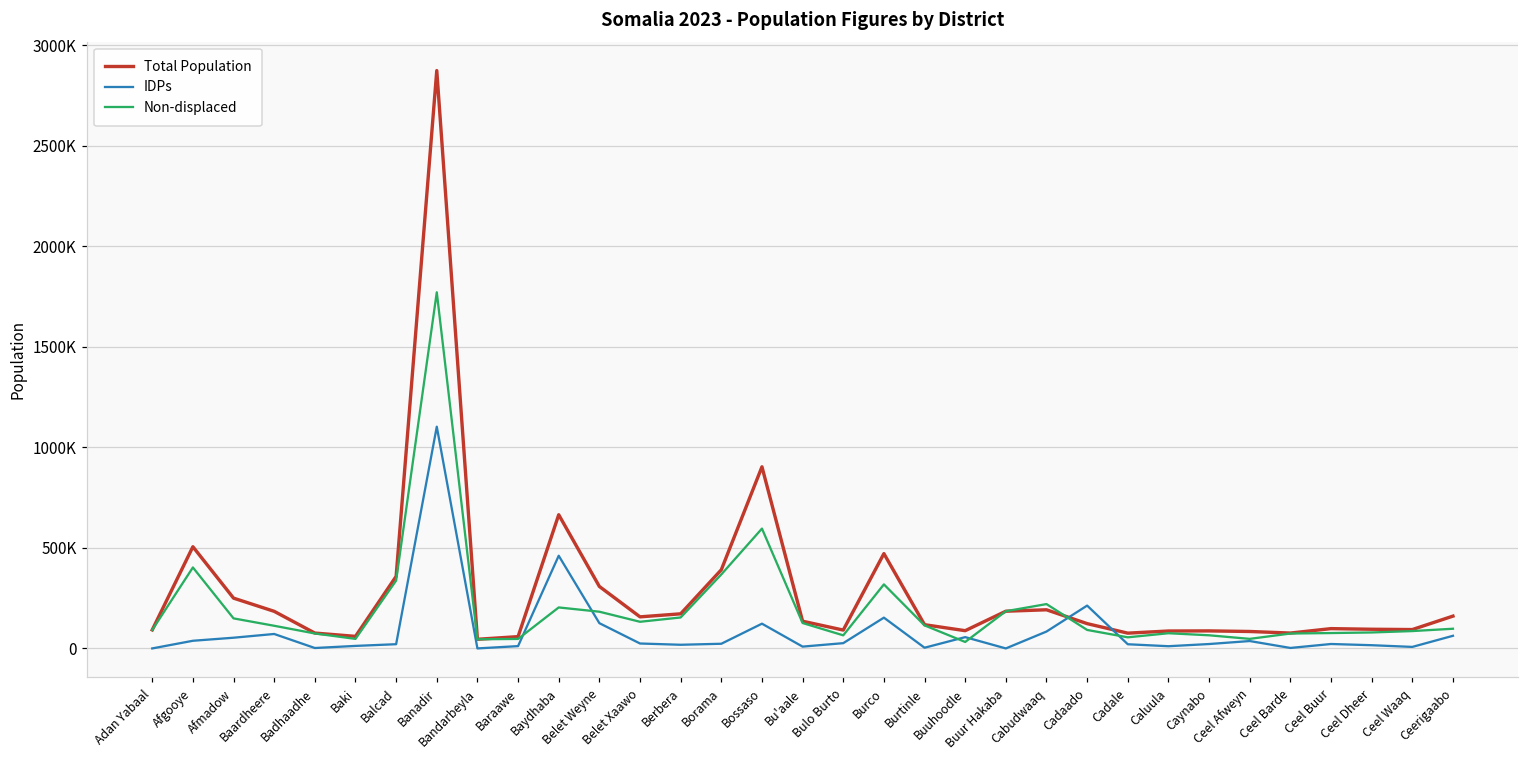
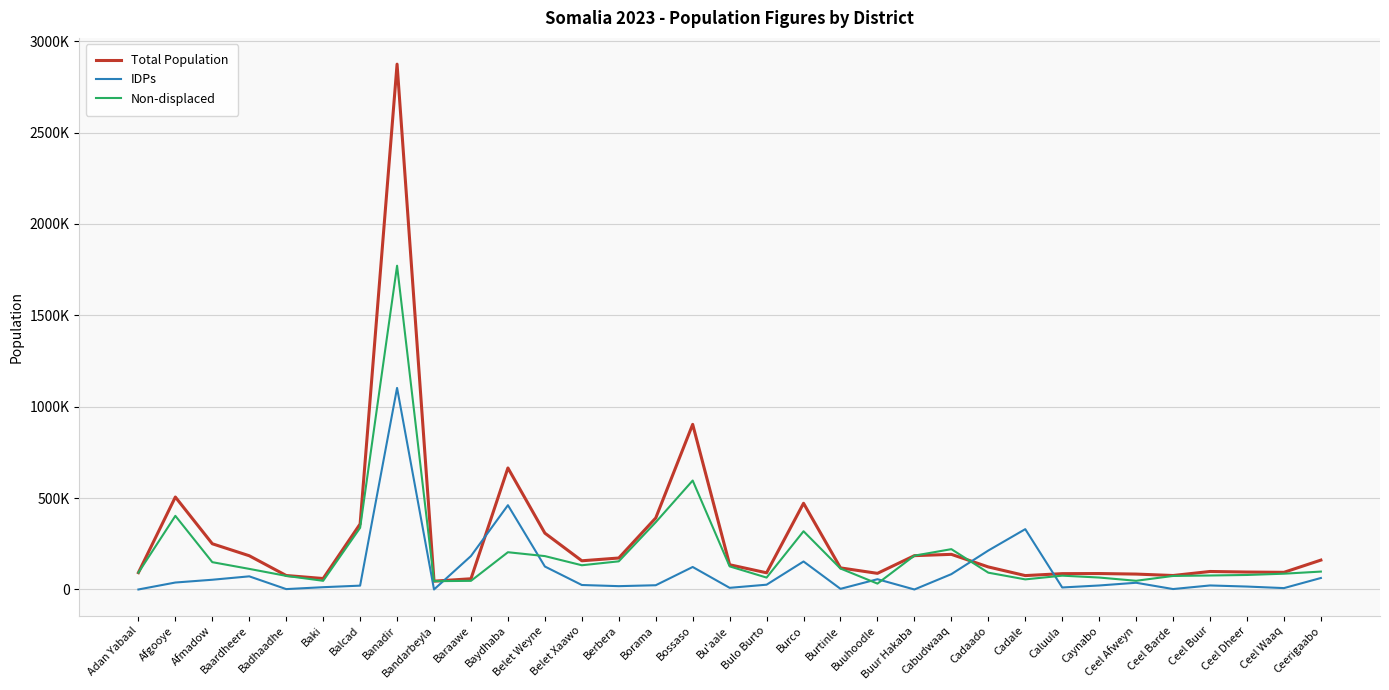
  {
    "Total Population": {
      "Afgooye": 510000,
      "Afmadow": 250000,
      "Baardheere": 180000,
      "Balcad": 360000,
      "Banadir": 2870000,
      "Baydhaba": 660000,
      "Belet Weyne": 310000,
      "Belet Xaawo": 160000,
      "Berbera": 170000,
      "Borama": 390000,
      "Bossaso": 900000,
      "Bulo Burto": 90000,
      "Burco": 470000,
      "Buuhoodle": 90000,
      "Cabudwaaq": 190000,
      "Cadaado": 120000,
      "Cadale": 80000,
      "Caynabo": 90000,
      "Ceel Afweyn": 80000,
      "Ceel Buur": 100000,
      "Ceel Dheer": 100000,
      "Ceerigaabo": 160000
    },
    "IDPs": {
      "Adan Yabaal": 0,
      "Afgooye": 40000,
      "Afmadow": 50000,
      "Baardheere": 70000,
      "Badhaadhe": 0,
      "Baki": 10000,
      "Balcad": 20000,
      "Banadir": 1100000,
      "Bandarbeyla": 0,
-     "Baraawe": 10000,
+     "Baraawe": 180000,
      "Baydhaba": 460000,
      "Belet Weyne": 130000,
      "Belet Xaawo": 20000,
      "Berbera": 20000,
      "Borama": 20000,
      "Bossaso": 120000,
      "Bu'aale": 10000,
      "Bulo Burto": 30000,
      "Burco": 150000,
      "Burtinle": 0,
      "Buuhoodle": 60000,
      "Buur Hakaba": 0,
      "Cabudwaaq": 80000,
      "Cadaado": 210000,
-     "Cadale": 20000,
+     "Cadale": 330000,
      "Caluula": 10000,
      "Caynabo": 20000,
      "Ceel Barde": 0,
      "Ceel Buur": 20000,
      "Ceel Dheer": 20000,
      "Ceel Waaq": 10000,
      "Ceerigaabo": 60000
    },
    "Non-displaced": {
      "Afgooye": 400000,
      "Afmadow": 150000,
      "Baardheere": 110000,
      "Balcad": 340000,
      "Banadir": 1770000,
      "Baydhaba": 200000,
      "Belet Weyne": 180000,
      "Belet Xaawo": 130000,
      "Berbera": 150000,
      "Borama": 370000,
      "Bossaso": 600000,
      "Bulo Burto": 70000,
      "Burco": 320000,
      "Buuhoodle": 30000,
      "Cabudwaaq": 220000,
      "Cadaado": 90000,
      "Cadale": 60000,
      "Caynabo": 70000,
      "Ceel Buur": 80000,
      "Ceel Dheer": 80000,
      "Ceerigaabo": 100000
    }
  }
